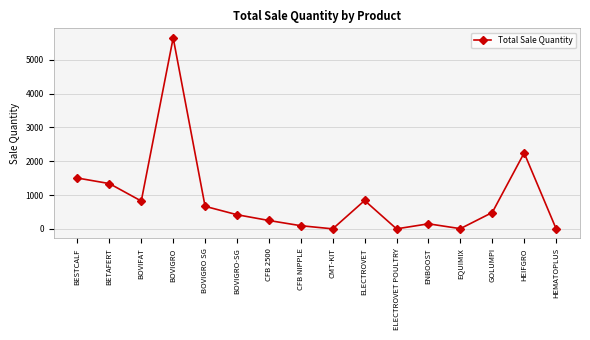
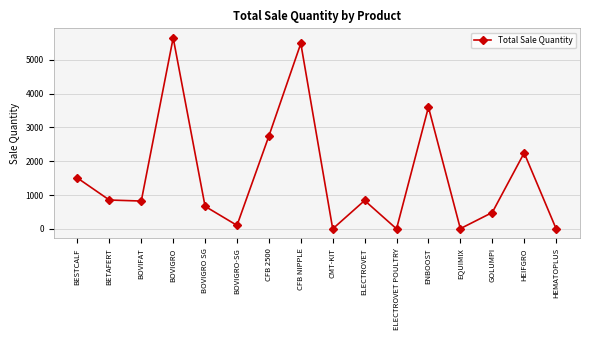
  {
    "BESTCALF": 1500,
-   "BETAFERT": 1300,
+   "BETAFERT": 900,
    "BOVIFAT": 800,
    "BOVIGRO": 5600,
    "BOVIGRO SG": 700,
-   "BOVIGRO-SG": 400,
-   "CFB 2500": 200,
-   "CFB NIPPLE": 100,
+   "BOVIGRO-SG": 100,
+   "CFB 2500": 2700,
+   "CFB NIPPLE": 5500,
    "CMT-KIT": 0,
    "ELECTROVET": 800,
    "ELECTROVET POULTRY": 0,
-   "ENBOOST": 200,
+   "ENBOOST": 3600,
    "EQUIMIX": 0,
    "GOLUMPI": 500,
    "HEIFGRO": 2200,
    "HEMATOPLUS": 0
  }
